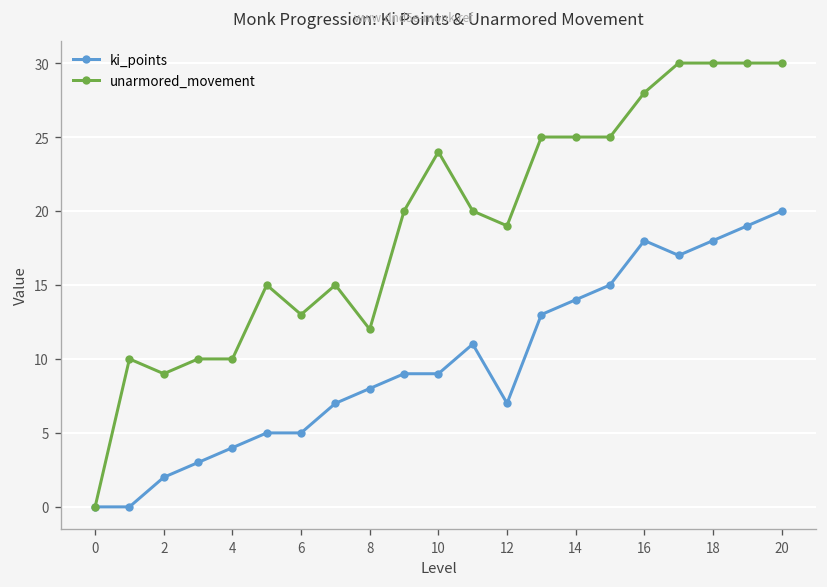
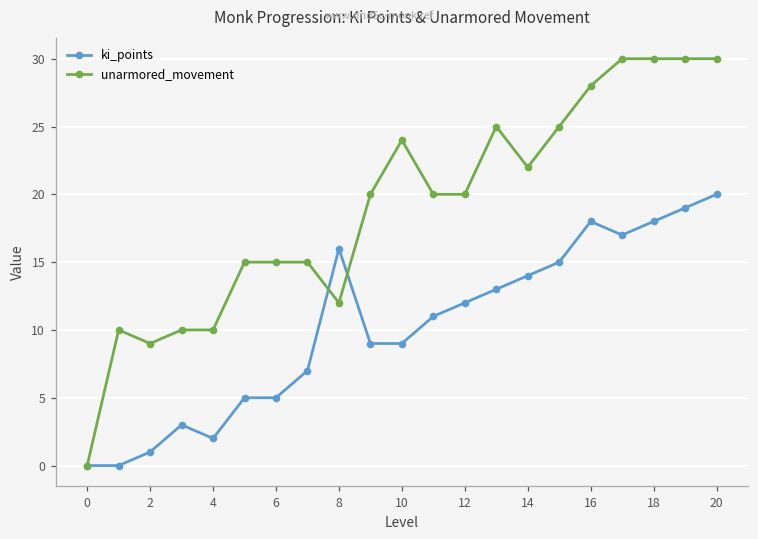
  {
    "ki_points": {
-     "2": 2,
-     "4": 4,
+     "2": 1,
+     "4": 2,
      "6": 5,
-     "8": 8,
+     "8": 16,
      "10": 9,
-     "12": 7,
+     "12": 12,
      "14": 14,
      "16": 18,
      "18": 18,
      "20": 20
    },
    "unarmored_movement": {
      "2": 9,
      "4": 10,
-     "6": 13,
+     "6": 15,
      "8": 12,
      "10": 24,
-     "12": 19,
-     "14": 25,
+     "12": 20,
+     "14": 22,
      "16": 28,
      "18": 30,
      "20": 30
    }
  }
